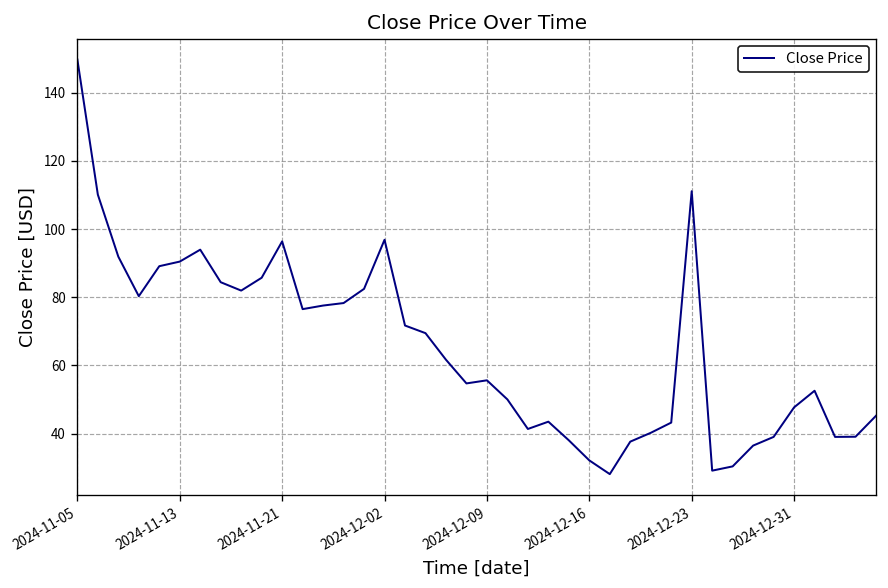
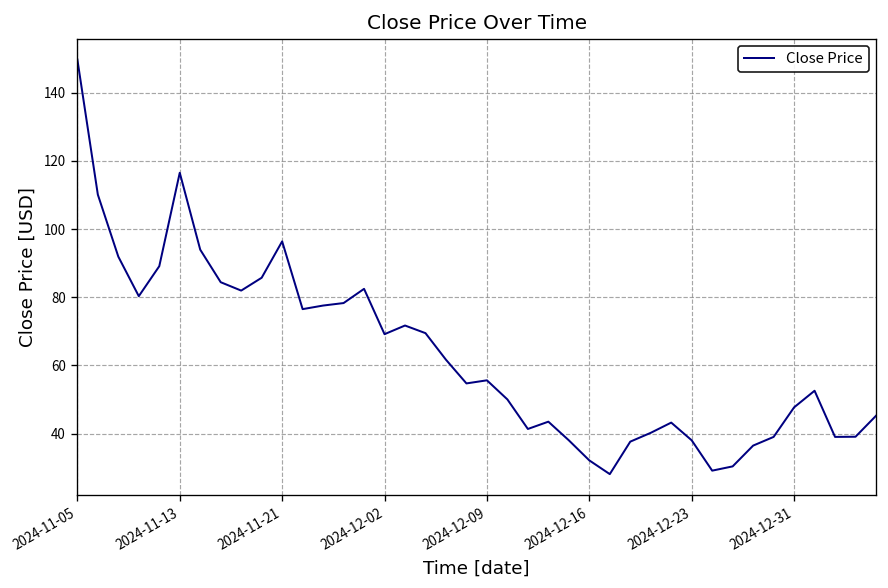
  {
    "2024-11-05": 150,
-   "2024-11-13": 90,
+   "2024-11-13": 117,
    "2024-11-21": 96,
-   "2024-12-02": 97,
+   "2024-12-02": 69,
    "2024-12-09": 56,
    "2024-12-16": 32,
-   "2024-12-23": 111,
+   "2024-12-23": 38,
    "2024-12-31": 48
  }
